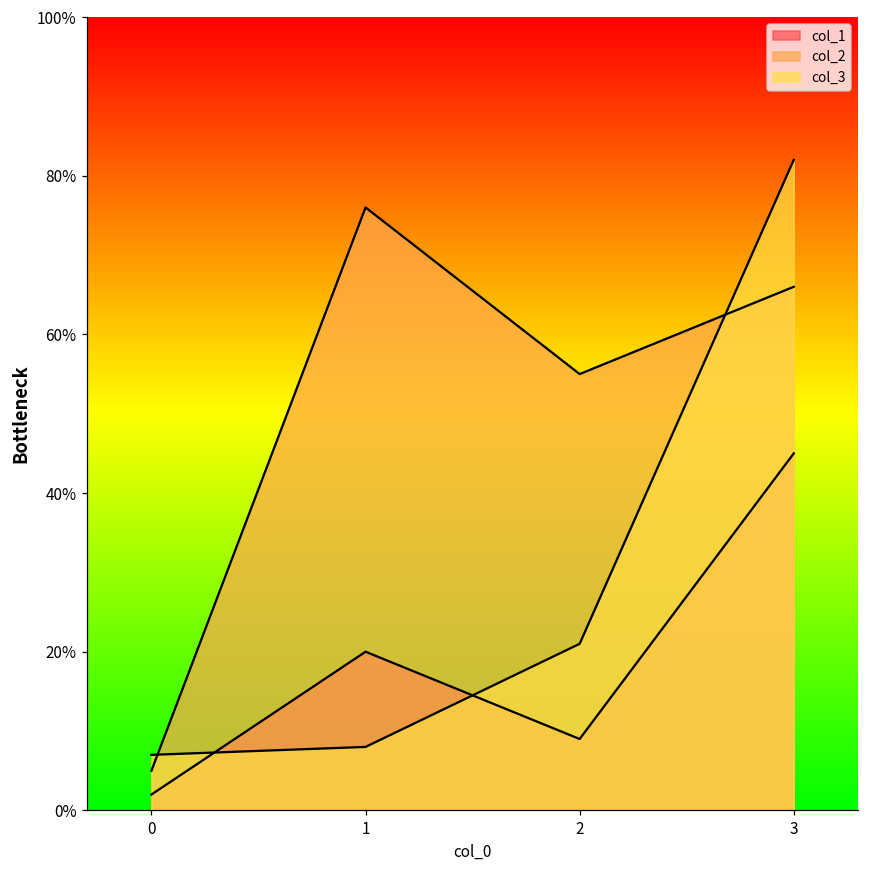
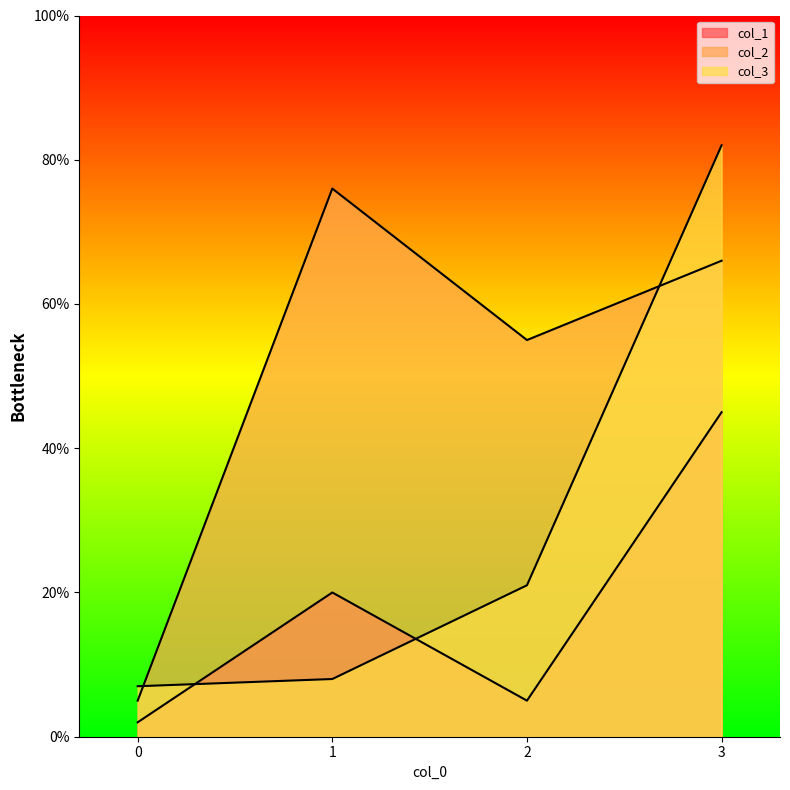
  {
    "col_1": {
      "0": "2%",
      "1": "20%",
-     "2": "9%",
+     "2": "5%",
      "3": "45%"
    }
  }
